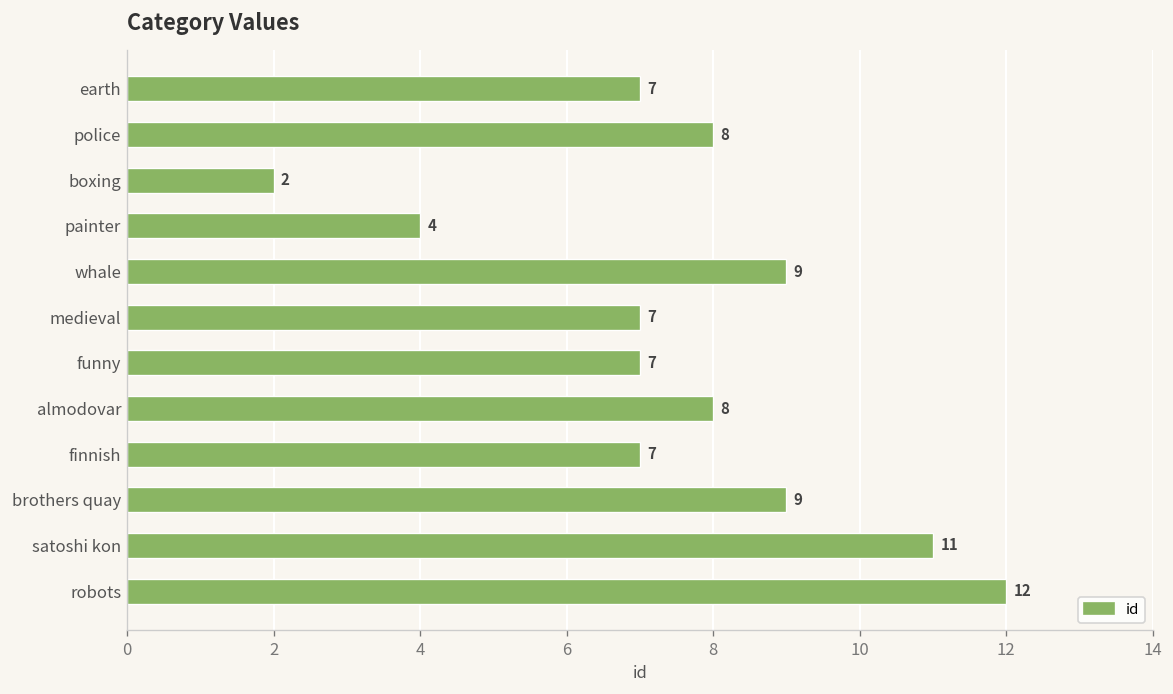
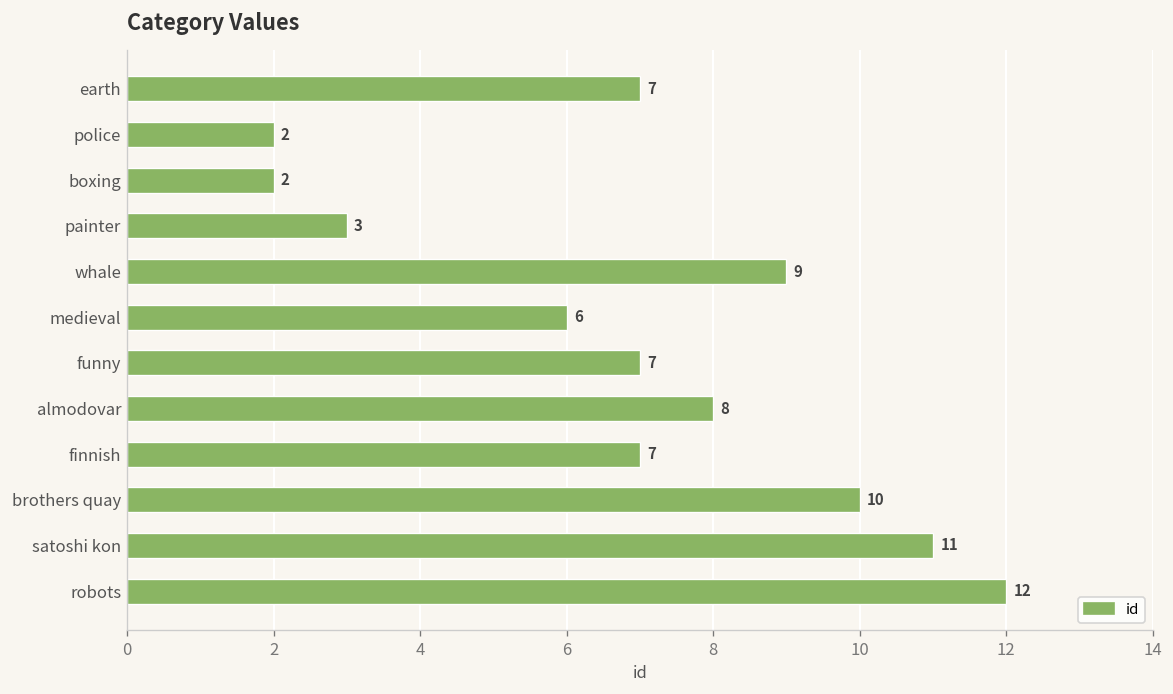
  {
    "earth": 7,
-   "police": 8,
+   "police": 2,
    "boxing": 2,
-   "painter": 4,
+   "painter": 3,
    "whale": 9,
-   "medieval": 7,
+   "medieval": 6,
    "funny": 7,
    "almodovar": 8,
    "finnish": 7,
-   "brothers quay": 9,
+   "brothers quay": 10,
    "satoshi kon": 11,
    "robots": 12
  }
